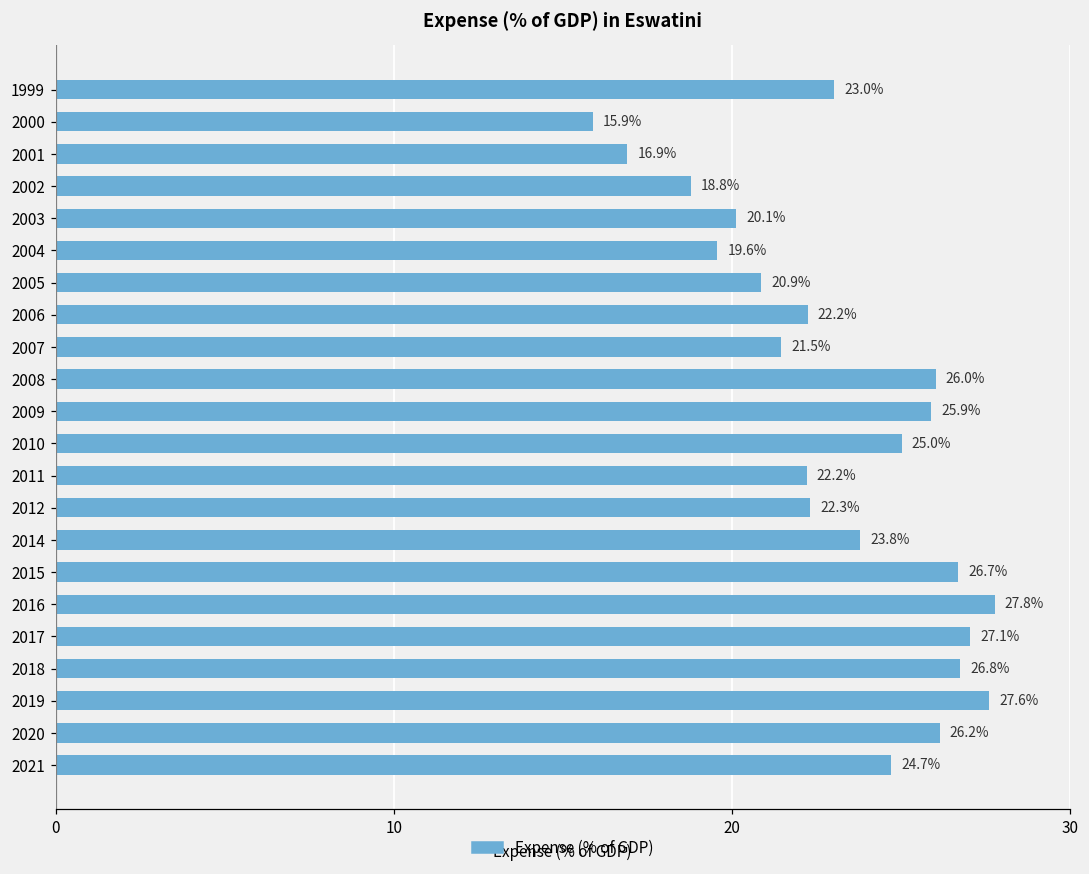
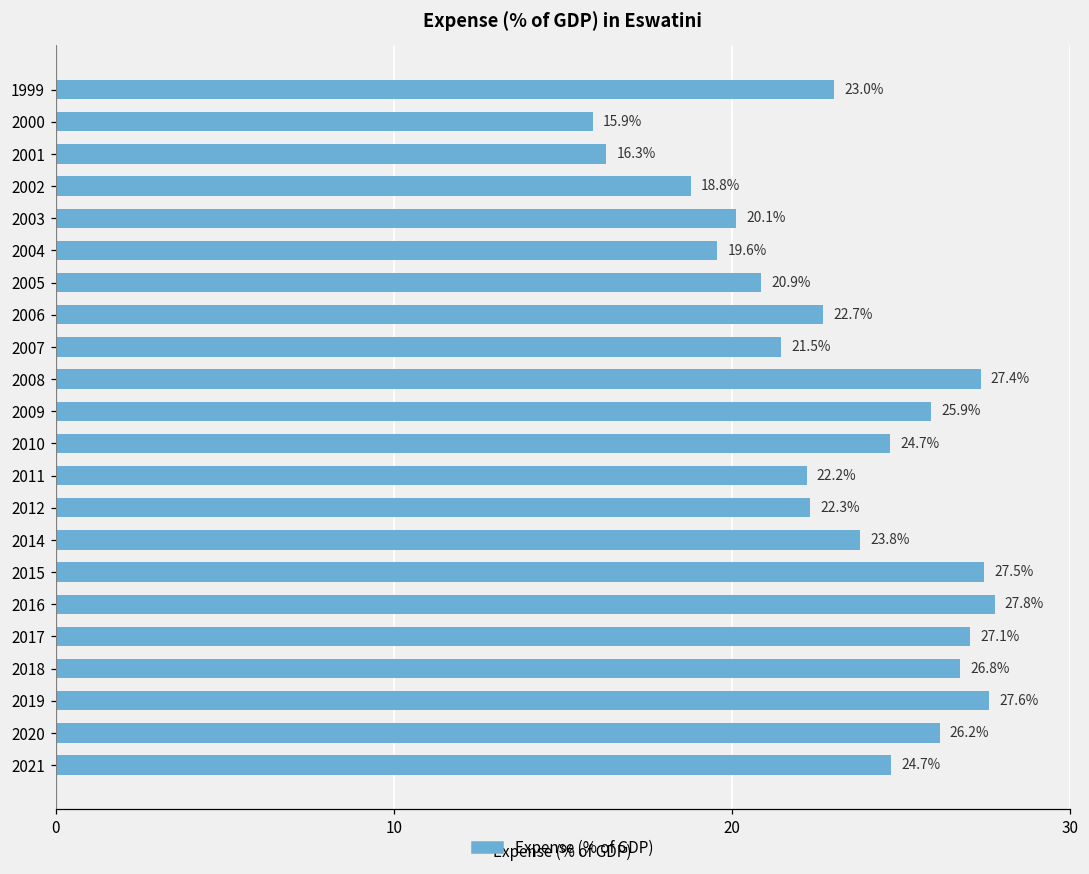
  {
    "1999": "23.0%",
    "2000": "15.9%",
-   "2001": "16.9%",
+   "2001": "16.3%",
    "2002": "18.8%",
    "2003": "20.1%",
    "2004": "19.6%",
    "2005": "20.9%",
-   "2006": "22.2%",
+   "2006": "22.7%",
    "2007": "21.5%",
-   "2008": "26.0%",
+   "2008": "27.4%",
    "2009": "25.9%",
-   "2010": "25.0%",
+   "2010": "24.7%",
    "2011": "22.2%",
    "2012": "22.3%",
    "2014": "23.8%",
-   "2015": "26.7%",
+   "2015": "27.5%",
    "2016": "27.8%",
    "2017": "27.1%",
    "2018": "26.8%",
    "2019": "27.6%",
    "2020": "26.2%",
    "2021": "24.7%"
  }
